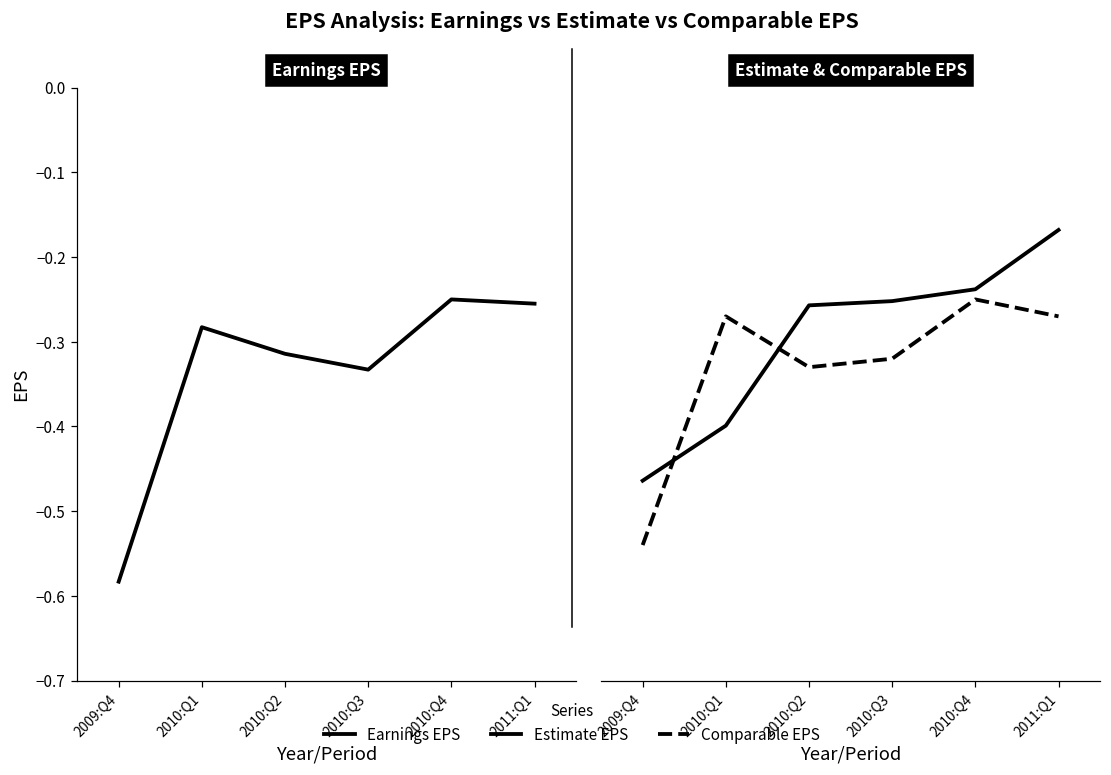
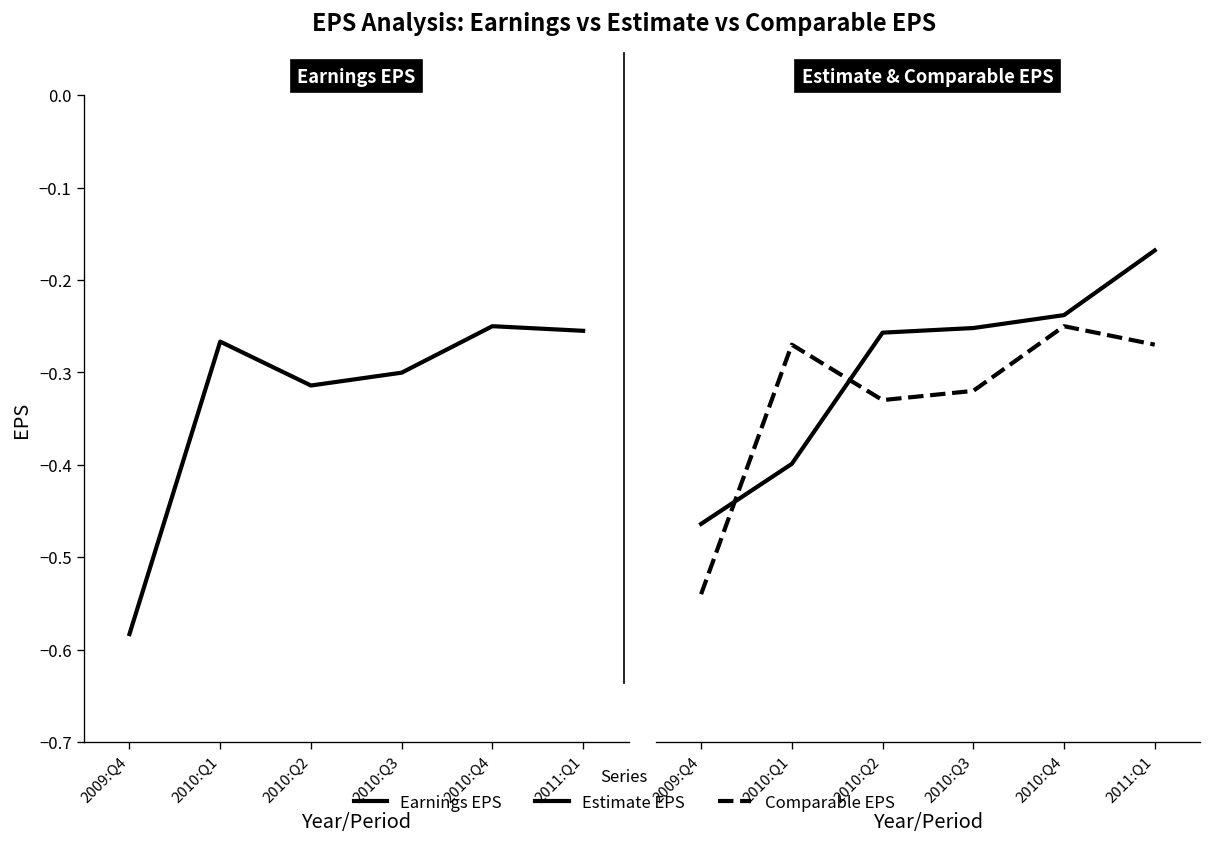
  {
    "Earnings EPS": {
      "2009:Q4": -0.58,
-     "2010:Q1": -0.28,
+     "2010:Q1": -0.27,
      "2010:Q2": -0.31,
-     "2010:Q3": -0.33,
+     "2010:Q3": -0.30,
      "2010:Q4": -0.25,
      "2011:Q1": -0.26
    }
  }
